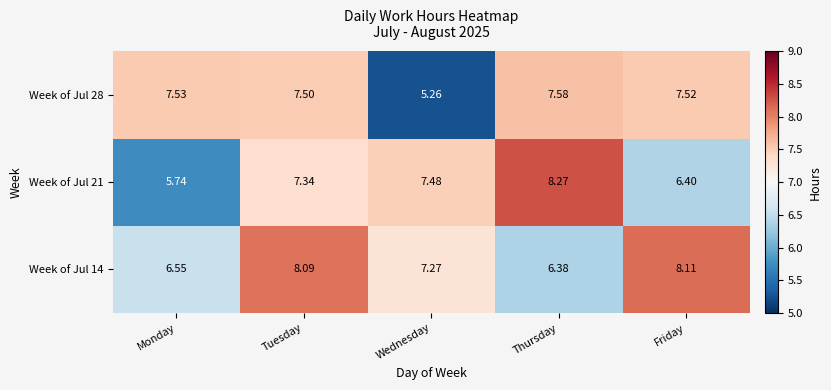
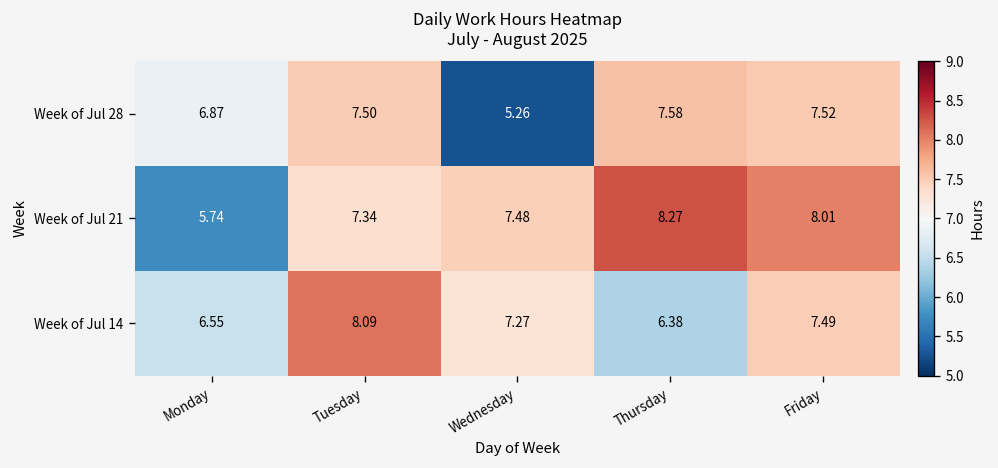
  {
    "Week of Jul 28": {
-     "Monday": 7.53,
+     "Monday": 6.87,
      "Tuesday": 7.50,
      "Wednesday": 5.26,
      "Thursday": 7.58,
      "Friday": 7.52
    },
    "Week of Jul 21": {
      "Monday": 5.74,
      "Tuesday": 7.34,
      "Wednesday": 7.48,
      "Thursday": 8.27,
-     "Friday": 6.40
+     "Friday": 8.01
    },
    "Week of Jul 14": {
      "Monday": 6.55,
      "Tuesday": 8.09,
      "Wednesday": 7.27,
      "Thursday": 6.38,
-     "Friday": 8.11
+     "Friday": 7.49
    }
  }
